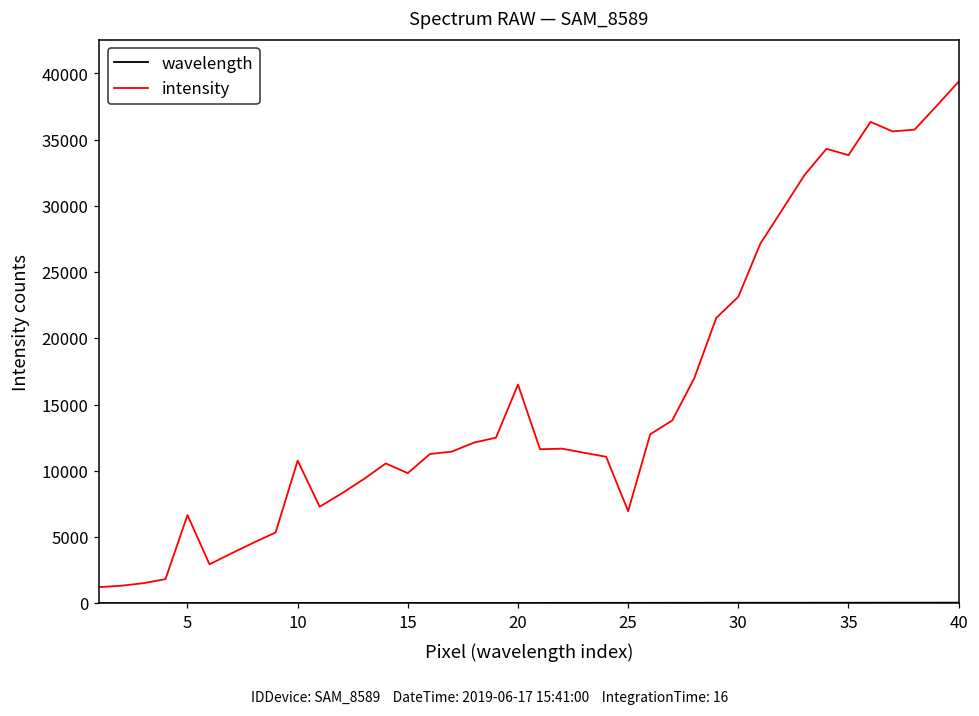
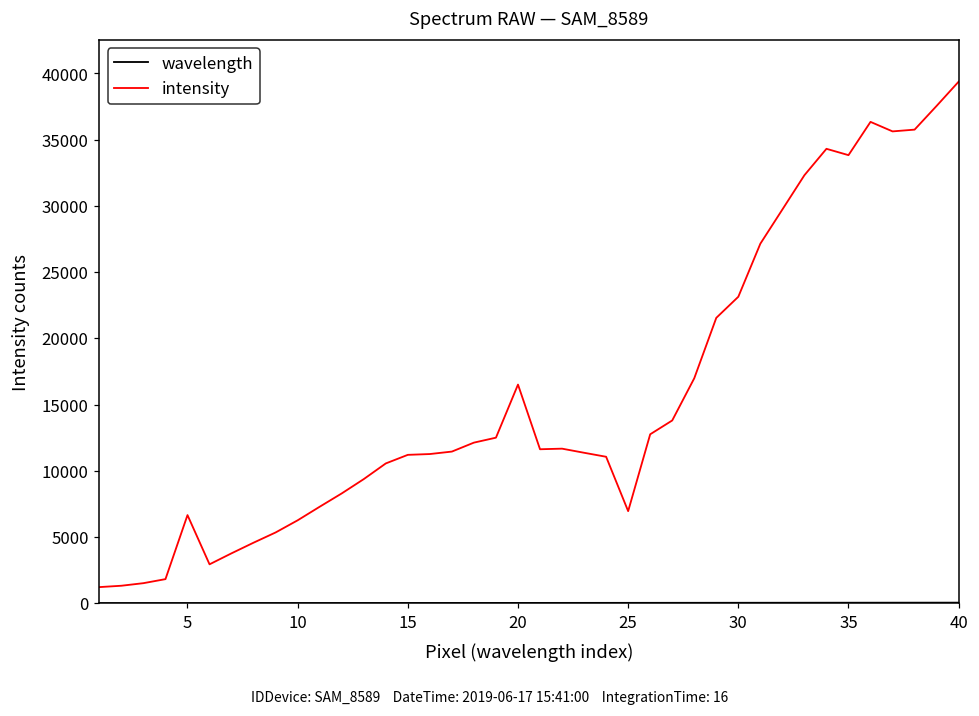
  {
    "wavelength": {
      "5": 0,
      "10": 0,
      "15": 0,
      "20": 0,
      "25": 0,
      "30": 0,
      "35": 0,
      "40": 0
    },
    "intensity": {
      "5": 6700,
-     "10": 10800,
-     "15": 9800,
+     "10": 6300,
+     "15": 11200,
      "20": 16500,
      "25": 7000,
      "30": 23100,
      "35": 33800,
      "40": 39400
    }
  }
